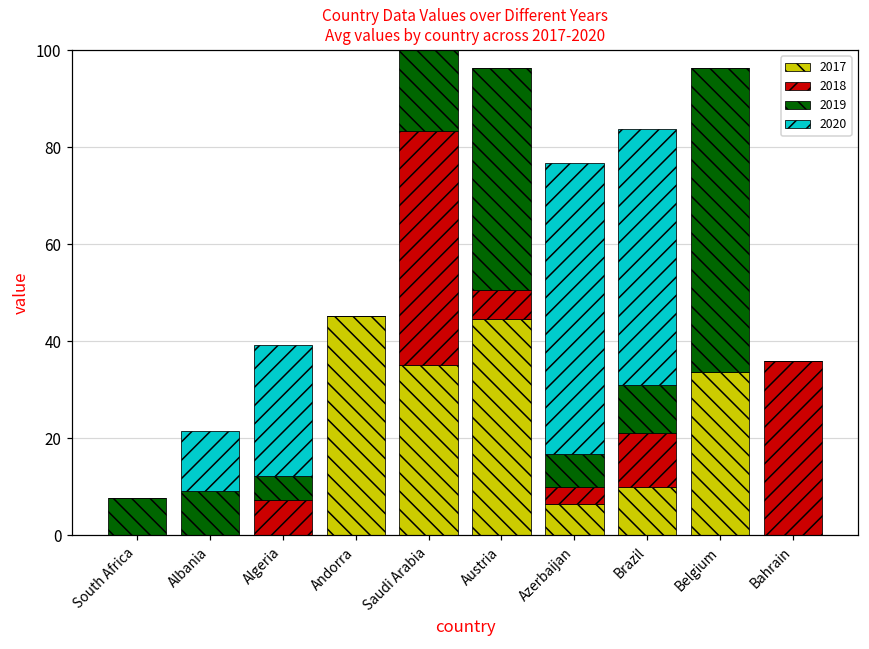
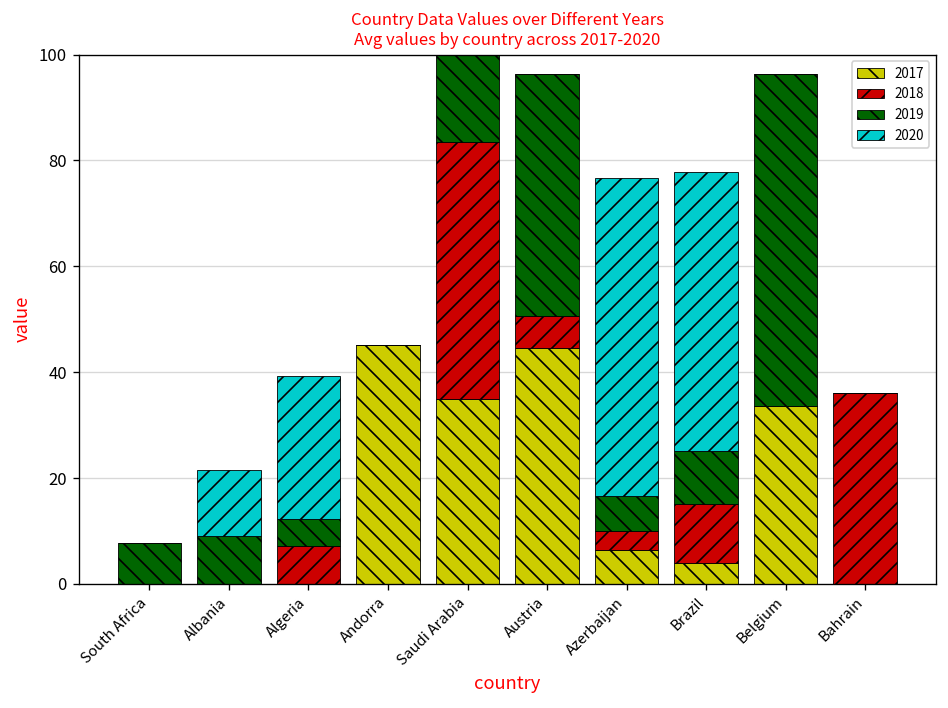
  {
    "2017": {
      "South Africa": 0,
      "Albania": 0,
      "Algeria": 0,
      "Andorra": 45,
      "Saudi Arabia": 35,
      "Austria": 45,
      "Azerbaijan": 6,
-     "Brazil": 10,
+     "Brazil": 4,
      "Belgium": 34,
      "Bahrain": 0
    },
    "2018": {
      "South Africa": 0,
      "Albania": 0,
      "Algeria": 7,
      "Andorra": 0,
      "Saudi Arabia": 48,
      "Austria": 6,
      "Azerbaijan": 4,
      "Brazil": 11,
      "Belgium": 0,
      "Bahrain": 36
    },
    "2019": {
      "South Africa": 8,
      "Albania": 9,
      "Algeria": 5,
      "Andorra": 0,
      "Austria": 46,
      "Azerbaijan": 7,
      "Brazil": 10,
      "Belgium": 63,
      "Bahrain": 0
    },
    "2020": {
      "South Africa": 0,
      "Albania": 12,
      "Algeria": 27,
      "Andorra": 0,
      "Austria": 0,
      "Azerbaijan": 60,
      "Brazil": 53,
      "Belgium": 0,
      "Bahrain": 0
    }
  }
